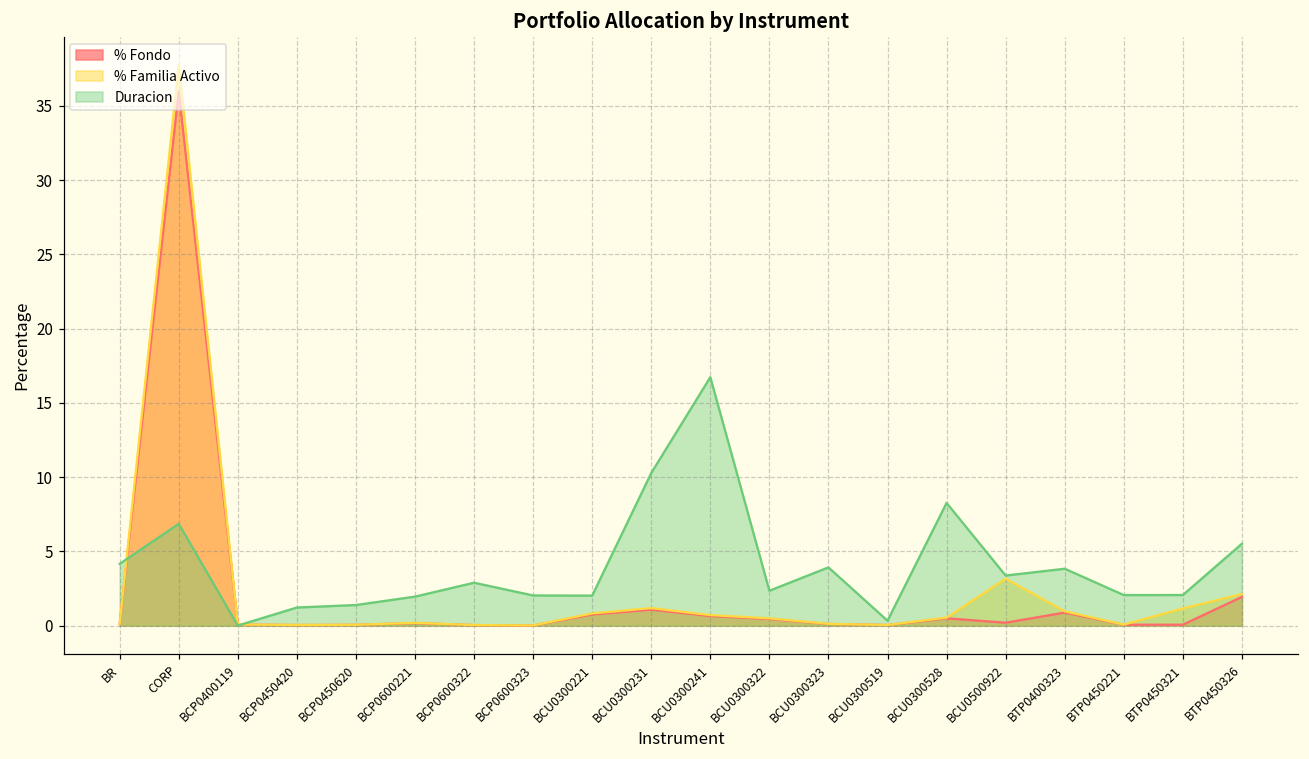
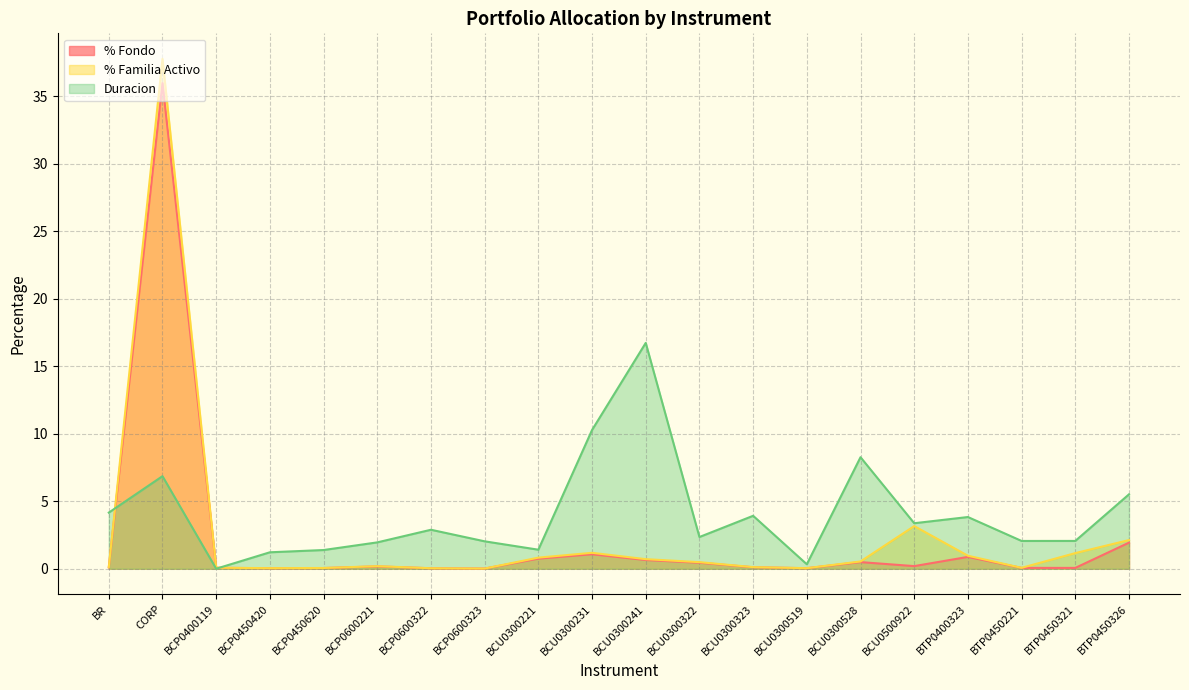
  {
    "% Fondo": {
      "BCU0500922": 0.2,
      "BTP0450321": 0.1,
      "BTP0450326": 1.9
    },
    "% Familia Activo": {
      "BCU0500922": 3.2,
      "BTP0450321": 1.2,
      "BTP0450326": 2.1
    },
    "Duracion": {
      "BR": 4.2,
      "CORP": 6.9,
      "BCP0450420": 1.2,
      "BCP0450620": 1.4,
      "BCP0600221": 2.0,
      "BCP0600322": 2.9,
      "BCP0600323": 2.0,
-     "BCU0300221": 2.0,
+     "BCU0300221": 1.4,
      "BCU0300231": 10.3,
      "BCU0300241": 16.7,
      "BCU0300322": 2.4,
      "BCU0300323": 3.9,
      "BCU0300519": 0.3,
      "BCU0300528": 8.3,
      "BCU0500922": 3.4,
      "BTP0400323": 3.8,
      "BTP0450221": 2.1,
      "BTP0450321": 2.1,
      "BTP0450326": 5.5
    }
  }
